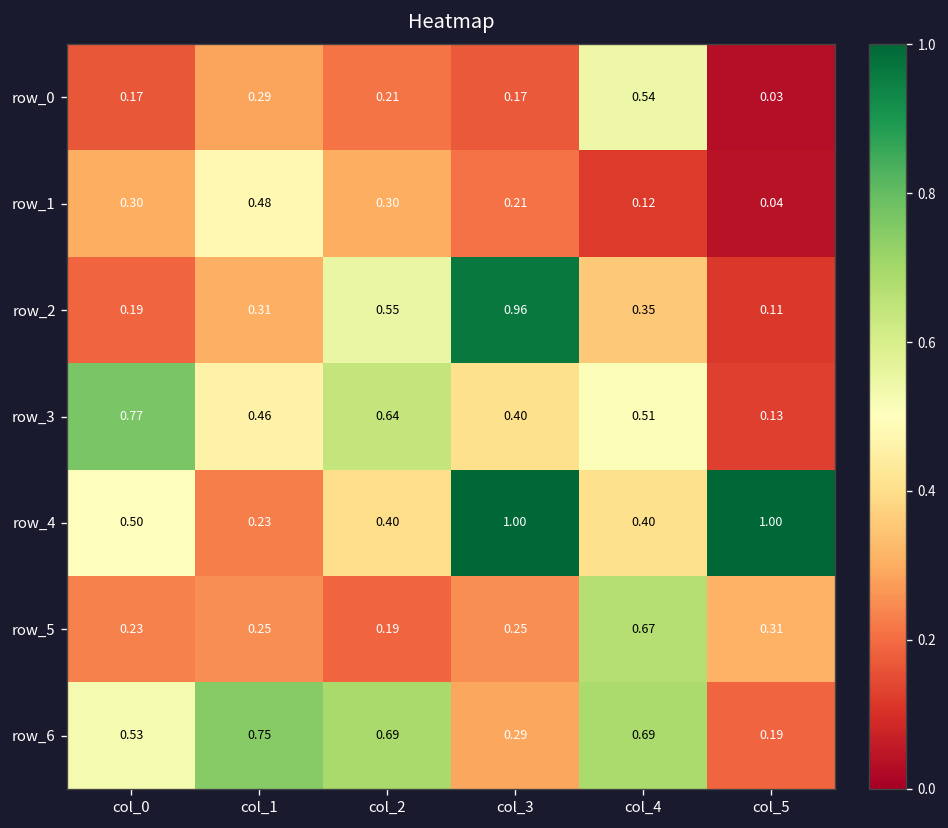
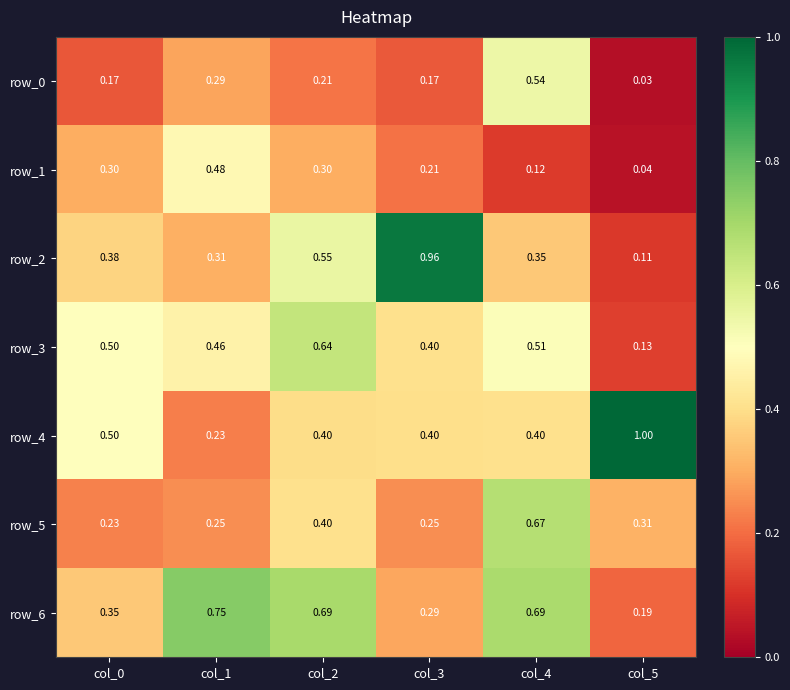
  {
    "row_0": {
      "col_0": 0.17,
      "col_1": 0.29,
      "col_2": 0.21,
      "col_3": 0.17,
      "col_4": 0.54,
      "col_5": 0.03
    },
    "row_1": {
      "col_0": 0.30,
      "col_1": 0.48,
      "col_2": 0.30,
      "col_3": 0.21,
      "col_4": 0.12,
      "col_5": 0.04
    },
    "row_2": {
-     "col_0": 0.19,
+     "col_0": 0.38,
      "col_1": 0.31,
      "col_2": 0.55,
      "col_3": 0.96,
      "col_4": 0.35,
      "col_5": 0.11
    },
    "row_3": {
-     "col_0": 0.77,
+     "col_0": 0.50,
      "col_1": 0.46,
      "col_2": 0.64,
      "col_3": 0.40,
      "col_4": 0.51,
      "col_5": 0.13
    },
    "row_4": {
      "col_0": 0.50,
      "col_1": 0.23,
      "col_2": 0.40,
-     "col_3": 1.00,
+     "col_3": 0.40,
      "col_4": 0.40,
      "col_5": 1.00
    },
    "row_5": {
      "col_0": 0.23,
      "col_1": 0.25,
-     "col_2": 0.19,
+     "col_2": 0.40,
      "col_3": 0.25,
      "col_4": 0.67,
      "col_5": 0.31
    },
    "row_6": {
-     "col_0": 0.53,
+     "col_0": 0.35,
      "col_1": 0.75,
      "col_2": 0.69,
      "col_3": 0.29,
      "col_4": 0.69,
      "col_5": 0.19
    }
  }
